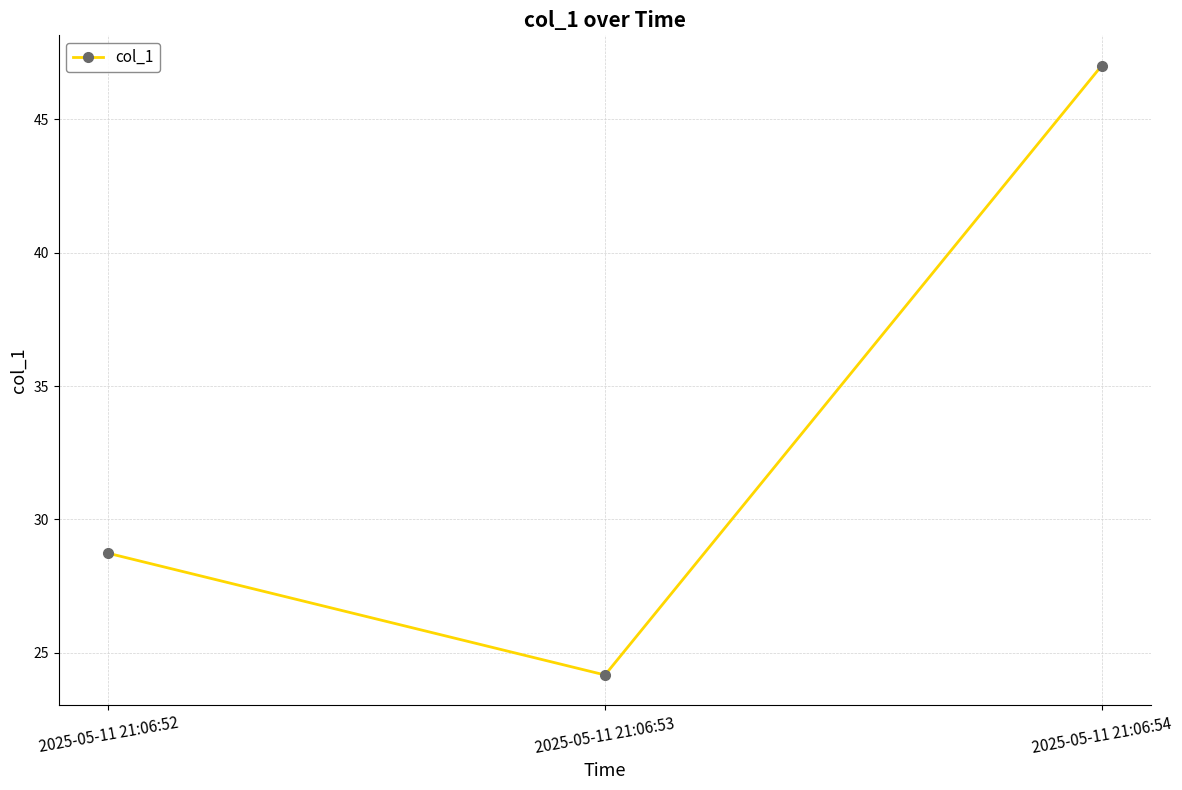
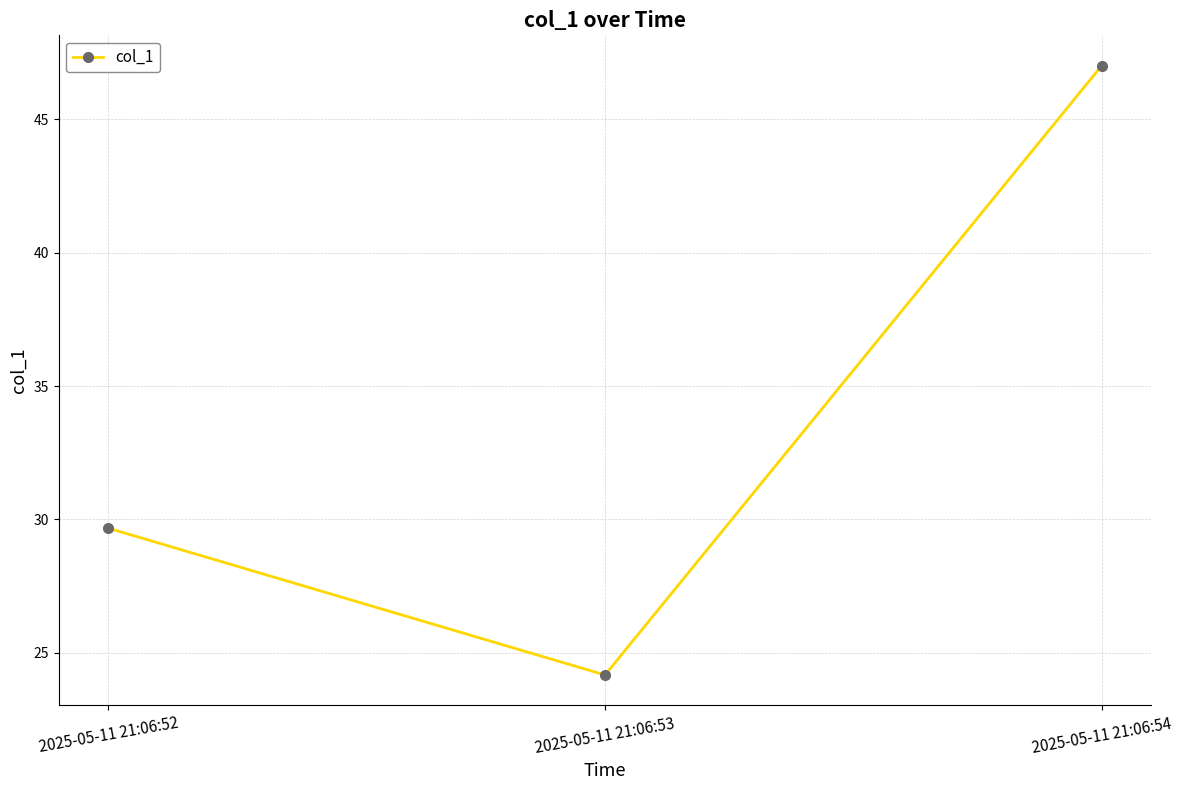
  {
-   "2025-05-11 21:06:52": 28.7,
+   "2025-05-11 21:06:52": 29.7,
    "2025-05-11 21:06:53": 24.2,
    "2025-05-11 21:06:54": 47.0
  }
